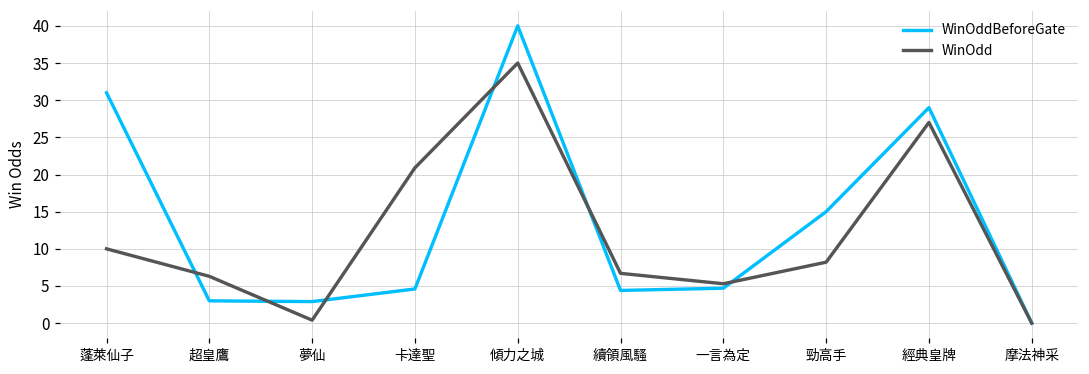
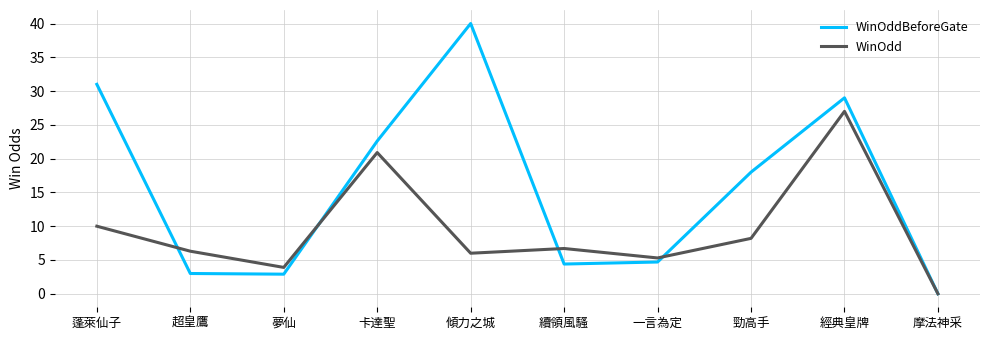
  {
    "WinOddBeforeGate": {
      "蓬萊仙子": 31,
      "超皇鷹": 3,
      "夢仙": 3,
-     "卡達聖": 5,
+     "卡達聖": 23,
      "傾力之城": 40,
      "續領風騷": 4,
      "一言為定": 5,
-     "勁高手": 15,
+     "勁高手": 18,
      "經典皇牌": 29
    },
    "WinOdd": {
      "蓬萊仙子": 10,
      "超皇鷹": 6,
-     "夢仙": 0,
+     "夢仙": 4,
      "卡達聖": 21,
-     "傾力之城": 35,
+     "傾力之城": 6,
      "續領風騷": 7,
      "一言為定": 5,
      "勁高手": 8,
      "經典皇牌": 27
    }
  }
